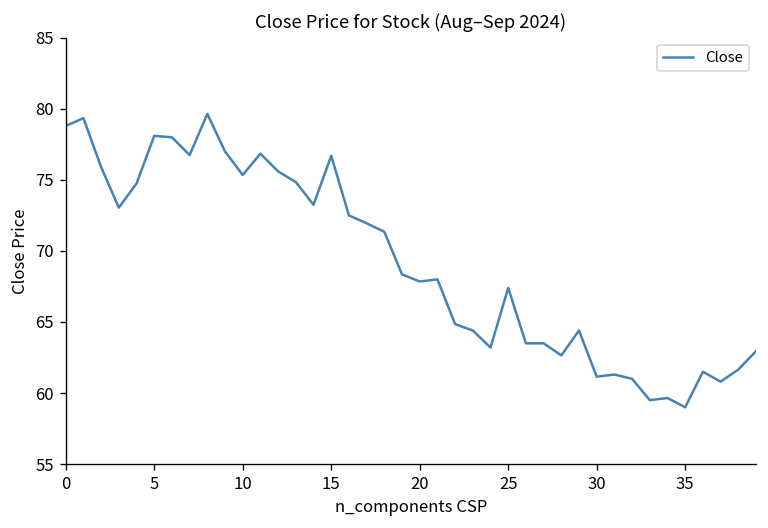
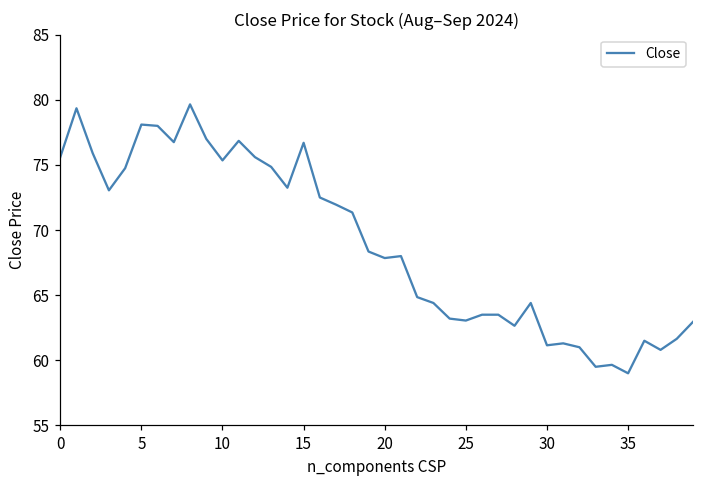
  {
-   "0": 78.8,
+   "0": 75.6,
    "5": 78.1,
    "10": 75.4,
    "15": 76.7,
    "20": 67.9,
-   "25": 67.4,
+   "25": 63.1,
    "30": 61.2,
    "35": 59.0
  }
